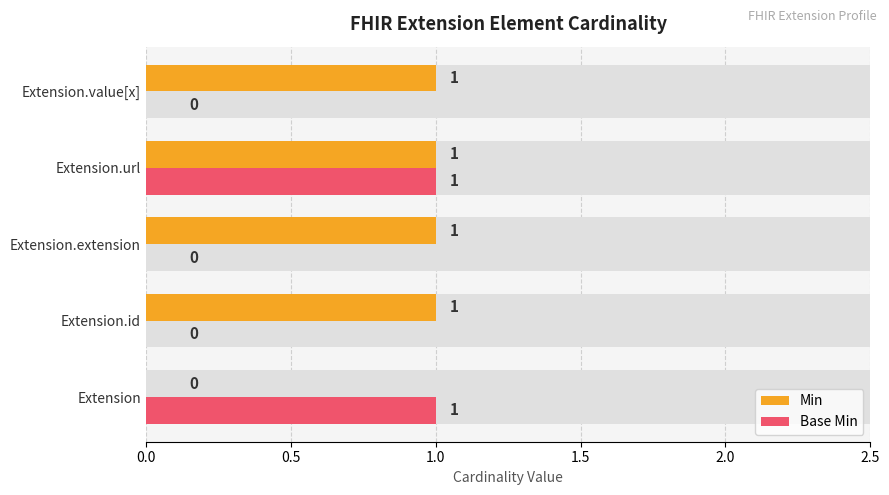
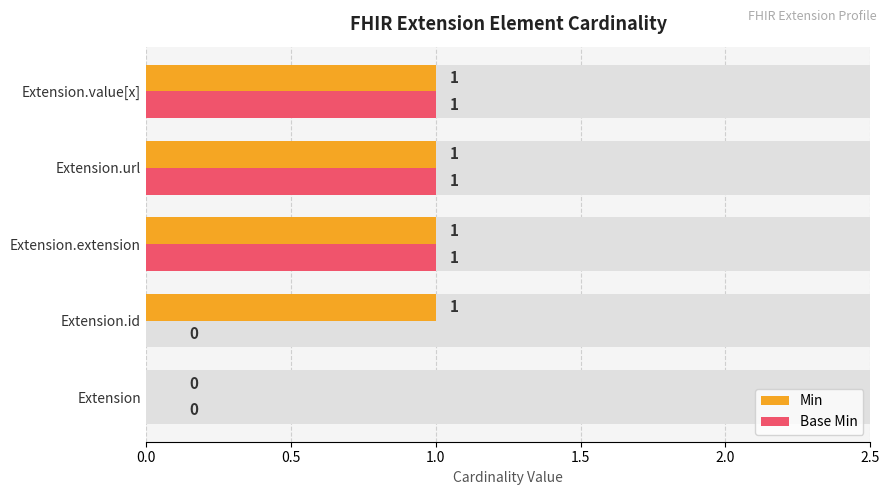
  {
    "Min": {
      "Extension": 0.00
    },
    "Base Min": {
-     "Extension.value[x]": 0,
-     "Extension.extension": 0,
-     "Extension": 1
+     "Extension.value[x]": 1,
+     "Extension.extension": 1,
+     "Extension": 0
    }
  }
